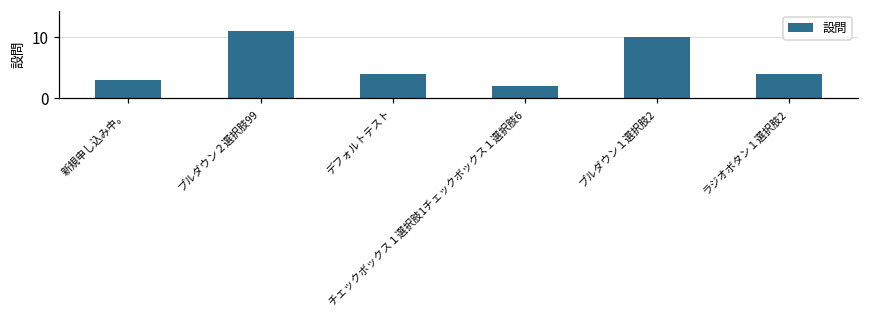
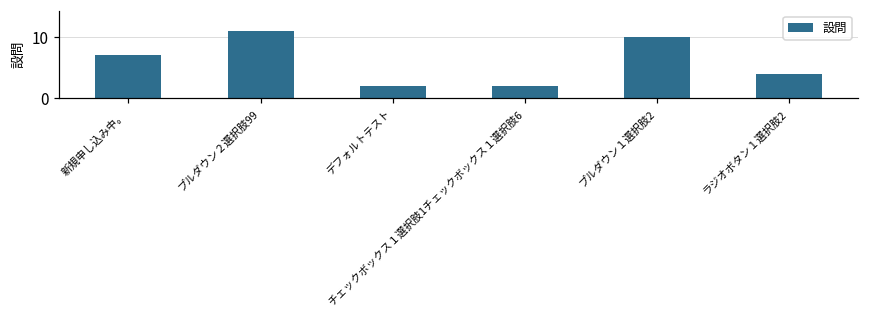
  {
-   "新規申し込み中。": 3,
+   "新規申し込み中。": 7,
    "プルダウン２選択肢99": 11,
-   "デフォルトテスト": 4,
+   "デフォルトテスト": 2,
    "チェックボックス１選択肢1チェックボックス１選択肢6": 2,
    "プルダウン１選択肢2": 10,
    "ラジオボタン１選択肢2": 4
  }
